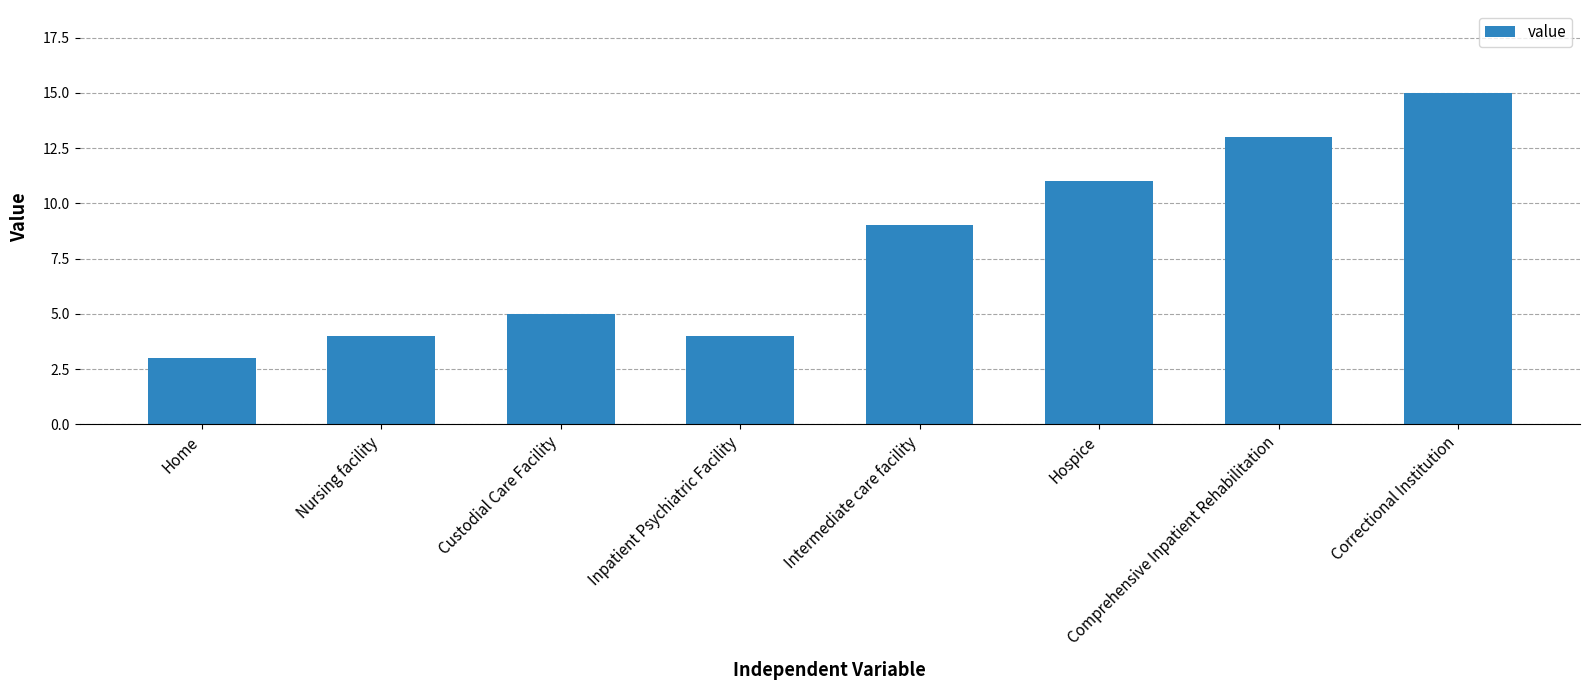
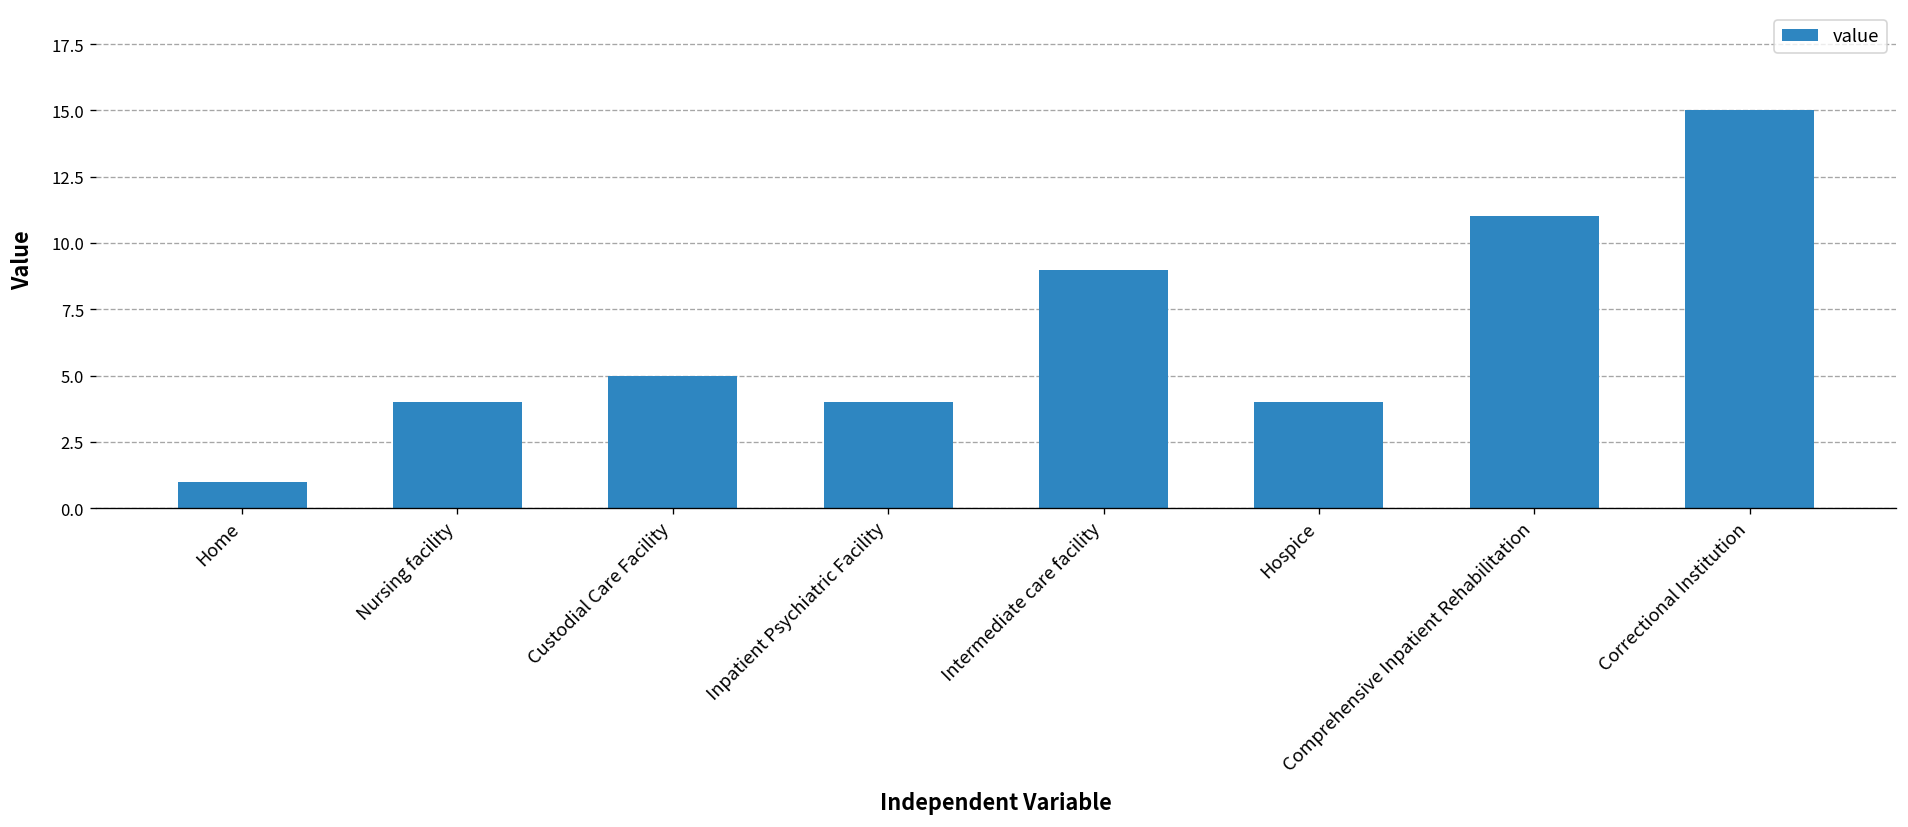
  {
-   "Home": 3,
+   "Home": 1,
    "Nursing facility": 4,
    "Custodial Care Facility": 5,
    "Inpatient Psychiatric Facility": 4,
    "Intermediate care facility": 9,
-   "Hospice": 11,
-   "Comprehensive Inpatient Rehabilitation": 13,
+   "Hospice": 4,
+   "Comprehensive Inpatient Rehabilitation": 11,
    "Correctional Institution": 15
  }
